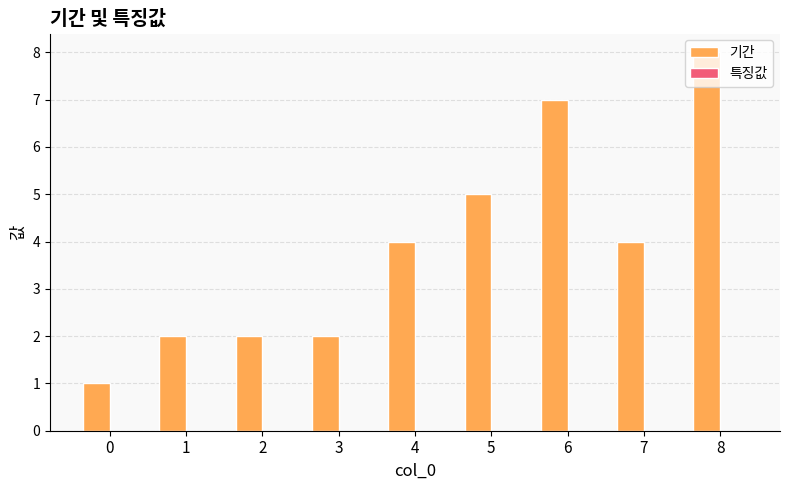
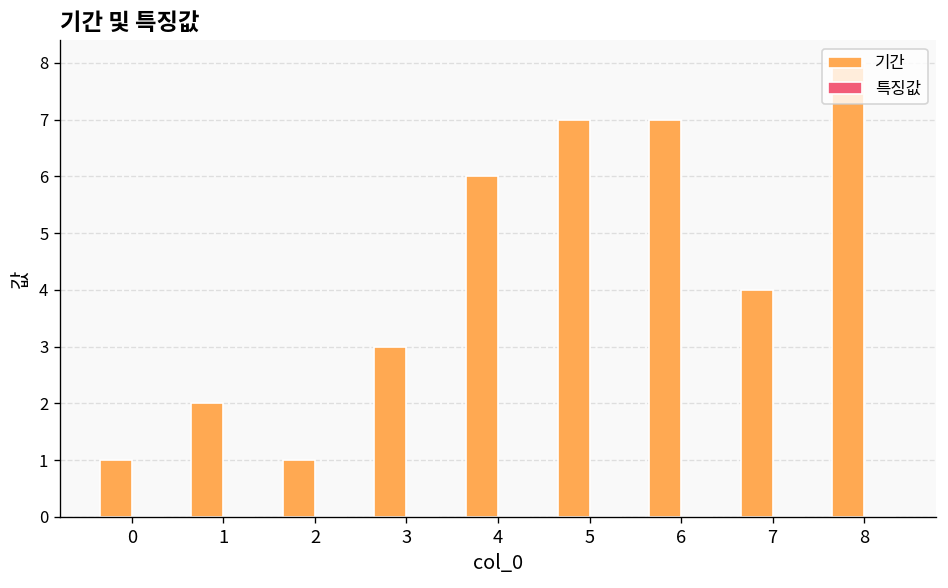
  {
    "기간": {
      "0": 1,
      "1": 2,
-     "2": 2,
-     "3": 2,
-     "4": 4,
-     "5": 5,
+     "2": 1,
+     "3": 3,
+     "4": 6,
+     "5": 7,
      "6": 7,
      "7": 4
    },
    "특징값": {
      "5": 0
    }
  }
